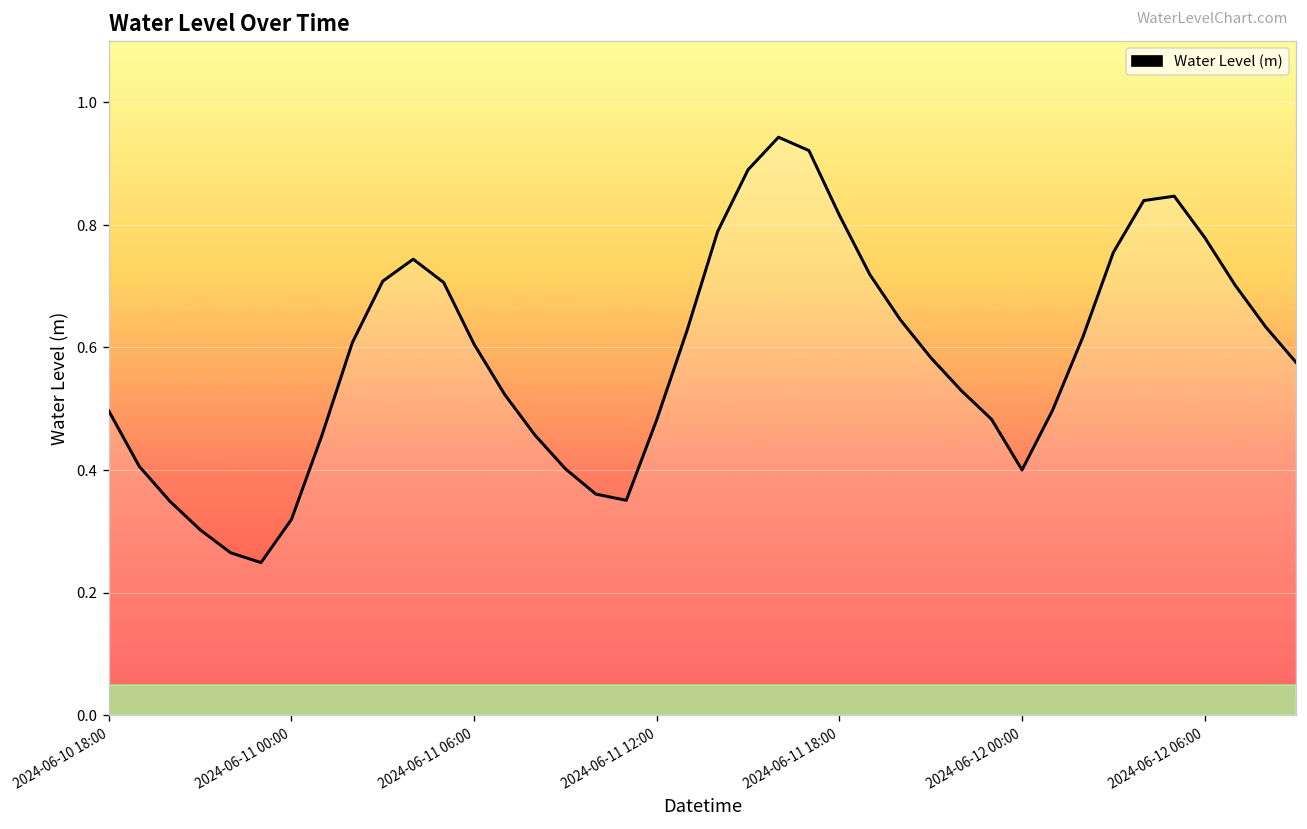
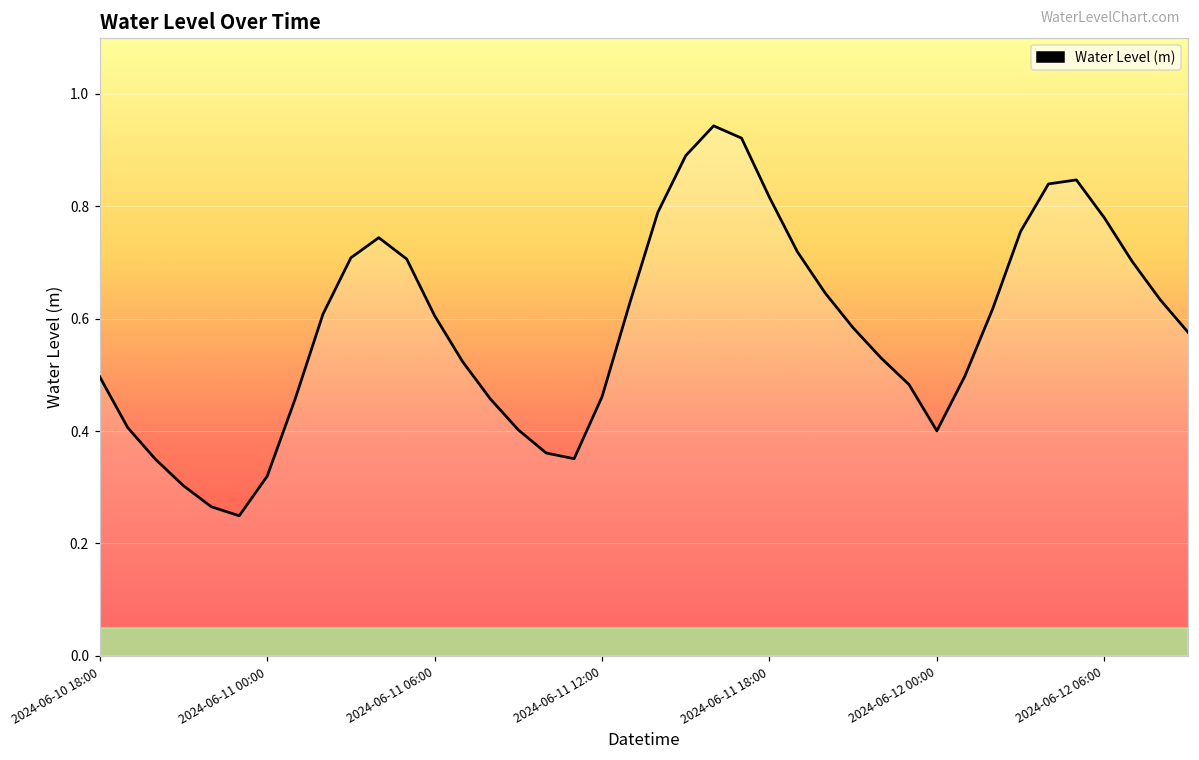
  {
    "2024-06-10 18:00": 0.50,
    "2024-06-11 00:00": 0.32,
    "2024-06-11 06:00": 0.61,
-   "2024-06-11 12:00": 0.48,
+   "2024-06-11 12:00": 0.46,
    "2024-06-11 18:00": 0.82,
    "2024-06-12 00:00": 0.40,
    "2024-06-12 06:00": 0.78
  }
